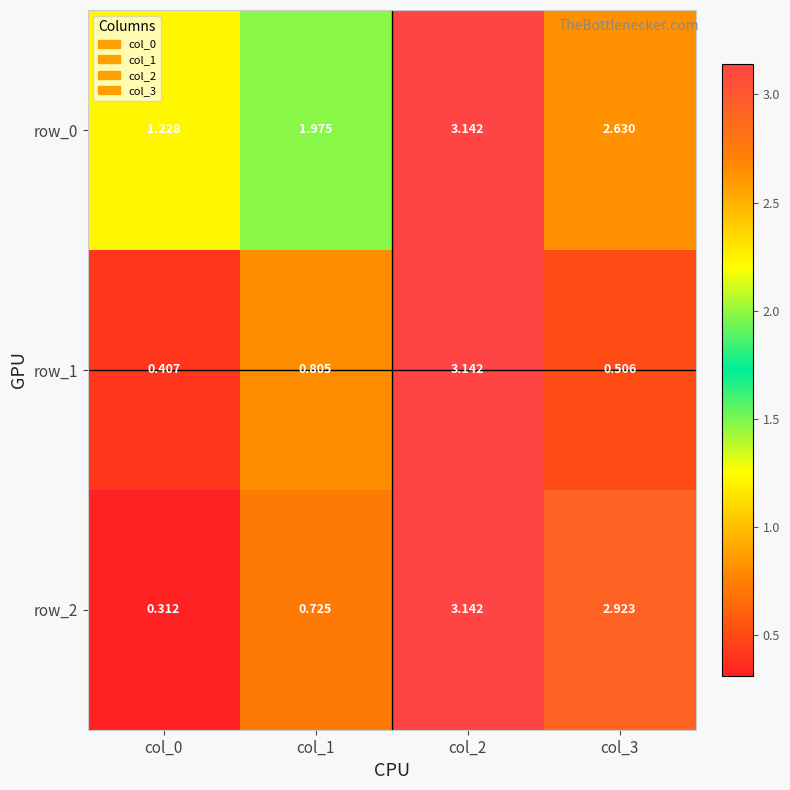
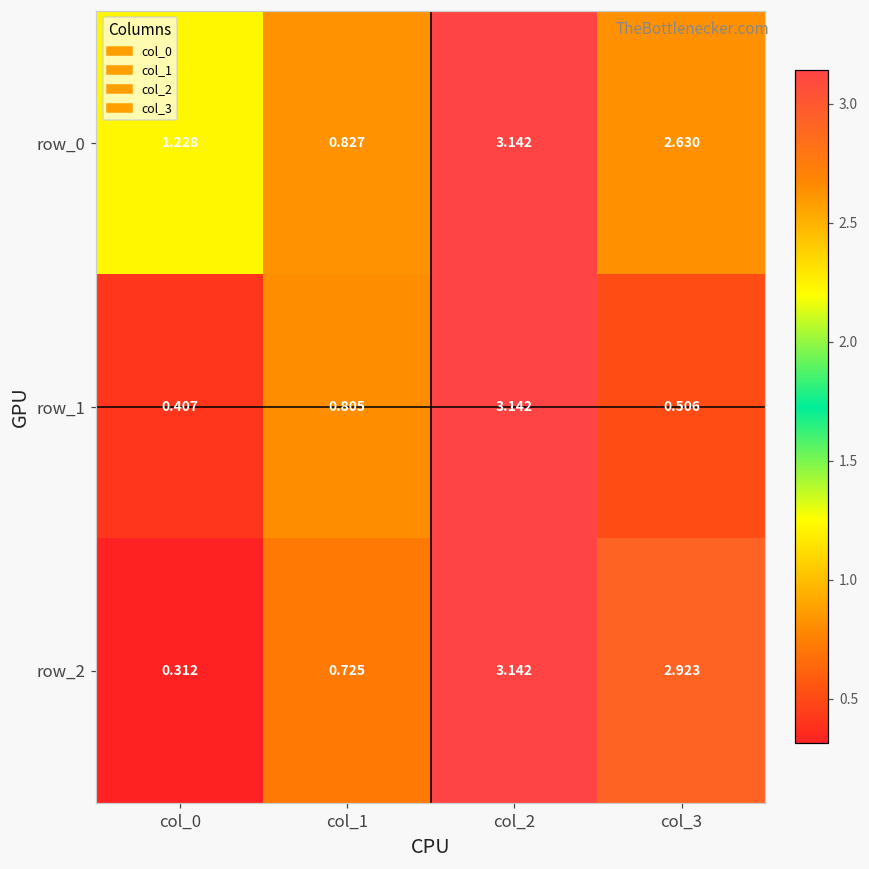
  {
    "row_0": {
-     "col_1": 1.975
+     "col_1": 0.827
    }
  }
